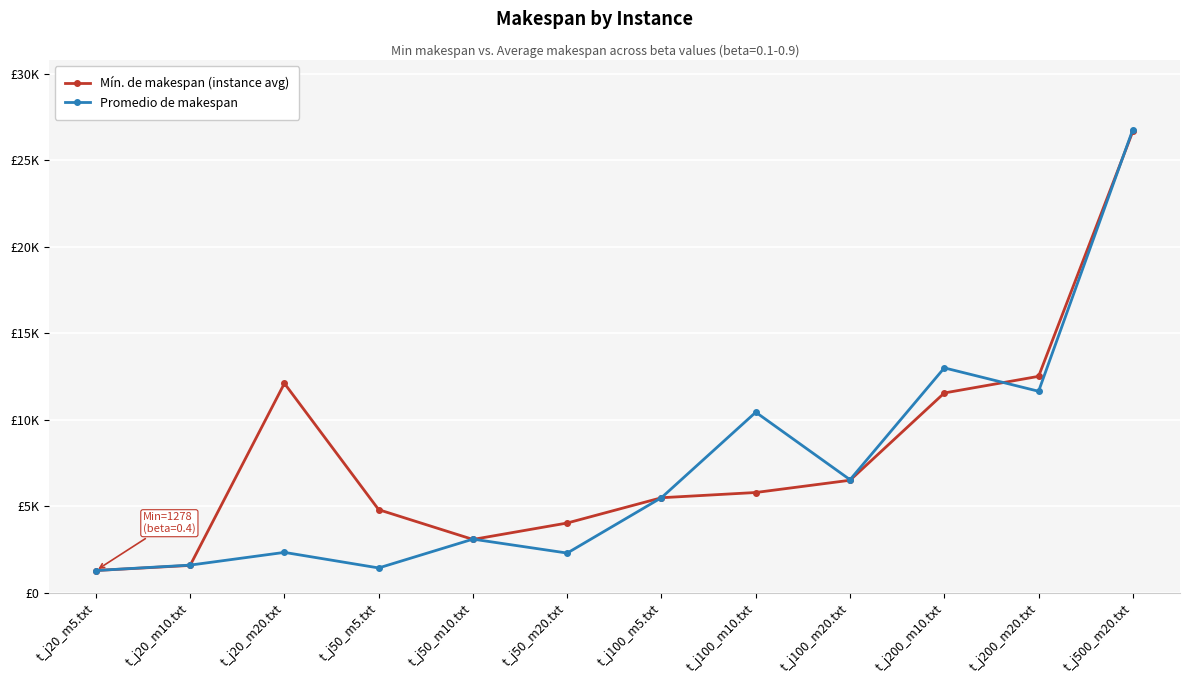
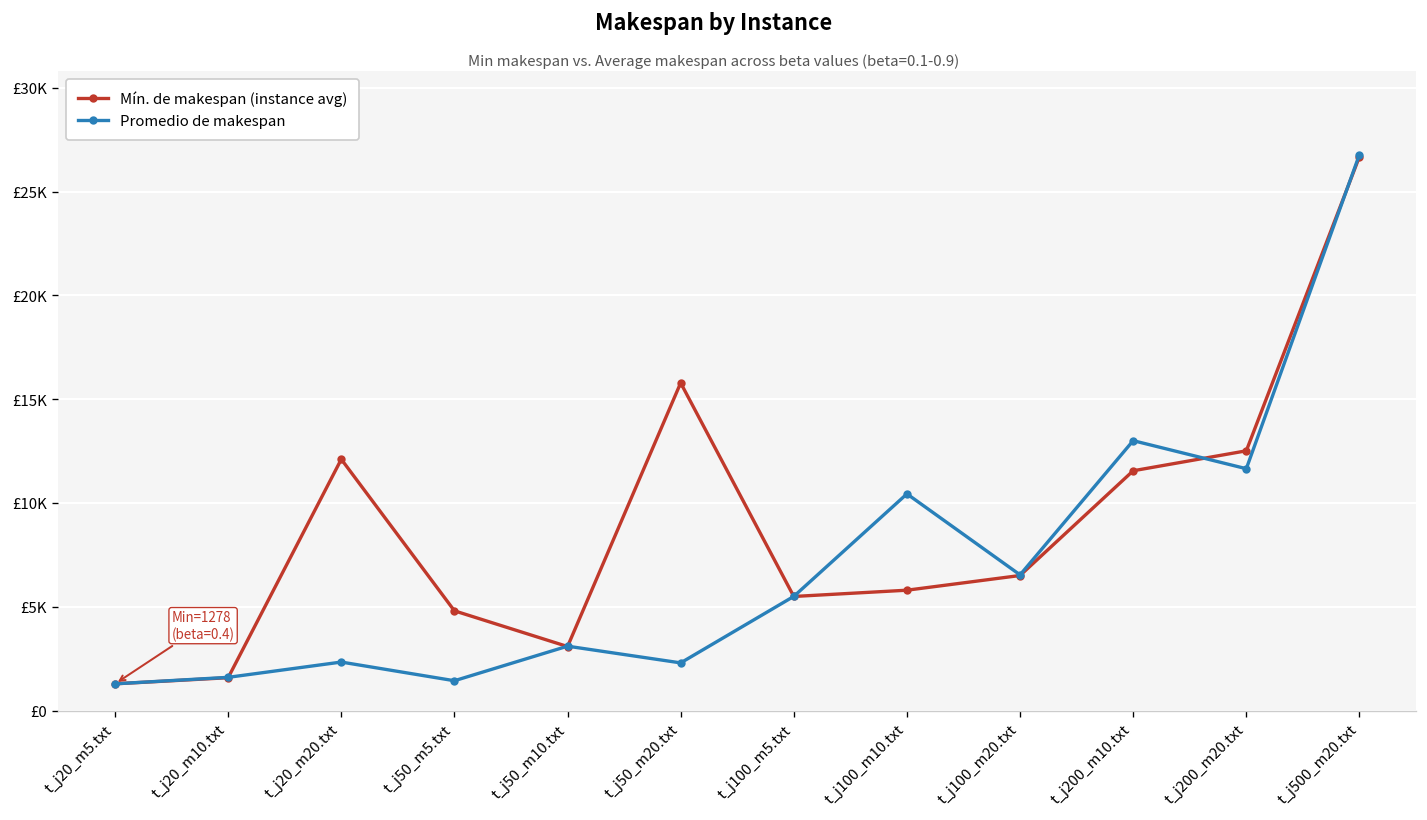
  {
    "Mín. de makespan (instance avg)": {
      "t_j20_m20.txt": "£12100",
      "t_j50_m5.txt": "£4800",
-     "t_j50_m20.txt": "£4000",
+     "t_j50_m20.txt": "£15800",
      "t_j100_m10.txt": "£5800",
      "t_j200_m10.txt": "£11600",
      "t_j200_m20.txt": "£12500"
    },
    "Promedio de makespan": {
      "t_j20_m20.txt": "£2300",
      "t_j50_m5.txt": "£1400",
      "t_j50_m20.txt": "£2300",
      "t_j100_m10.txt": "£10400",
      "t_j200_m10.txt": "£13000",
      "t_j200_m20.txt": "£11700"
    }
  }
